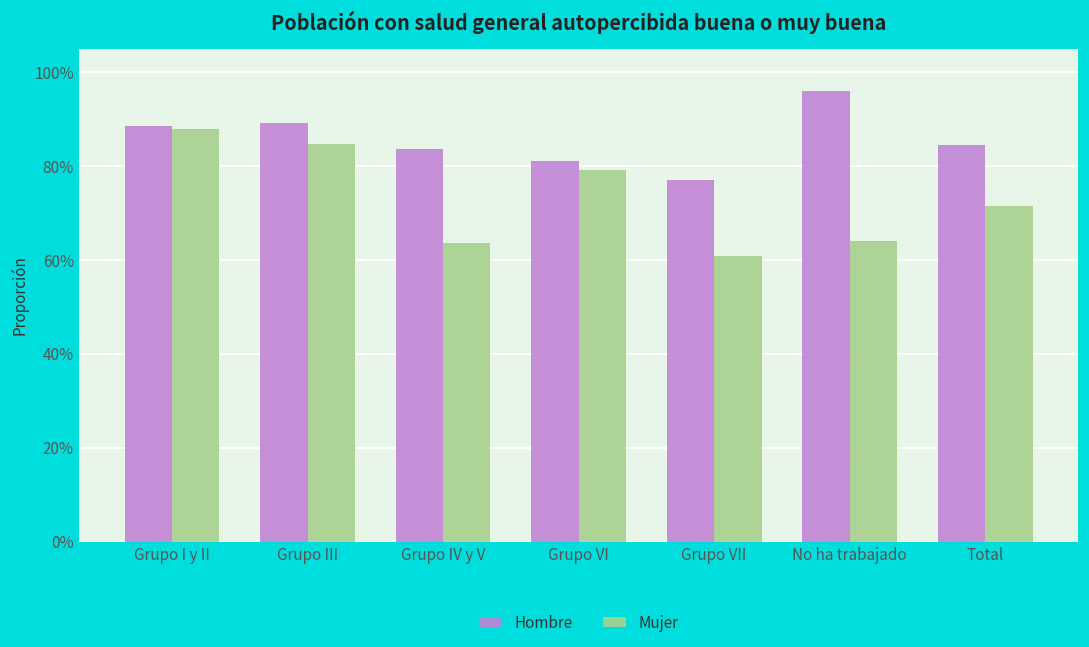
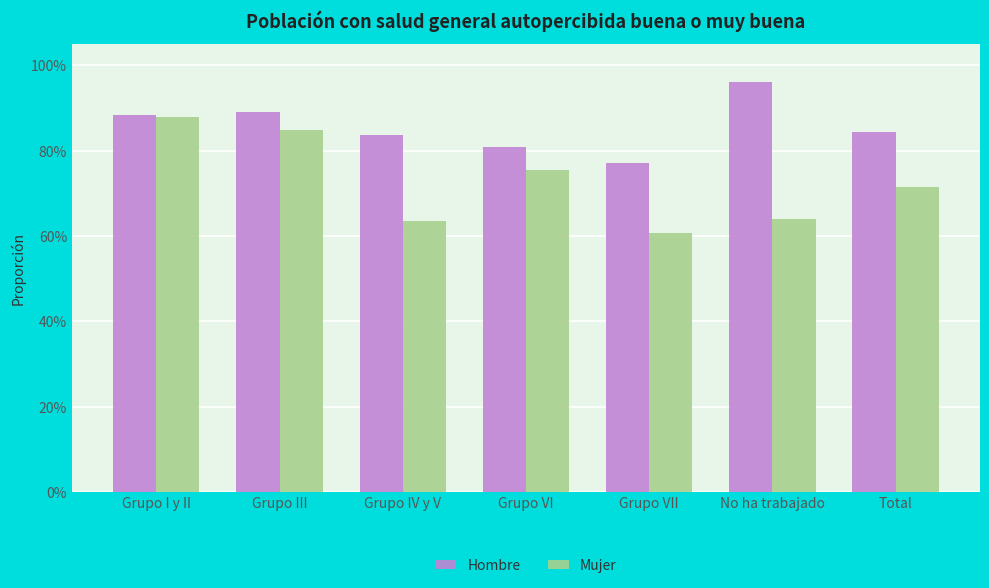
  {
    "Hombre": {
      "Grupo I y II": "88%",
      "Grupo III": "89%",
      "Grupo IV y V": "84%",
      "Grupo VI": "81%",
      "Grupo VII": "77%",
      "No ha trabajado": "96%",
      "Total": "84%"
    },
    "Mujer": {
      "Grupo I y II": "88%",
      "Grupo III": "85%",
      "Grupo IV y V": "64%",
-     "Grupo VI": "79%",
+     "Grupo VI": "76%",
      "Grupo VII": "61%",
      "No ha trabajado": "64%",
      "Total": "71%"
    }
  }
